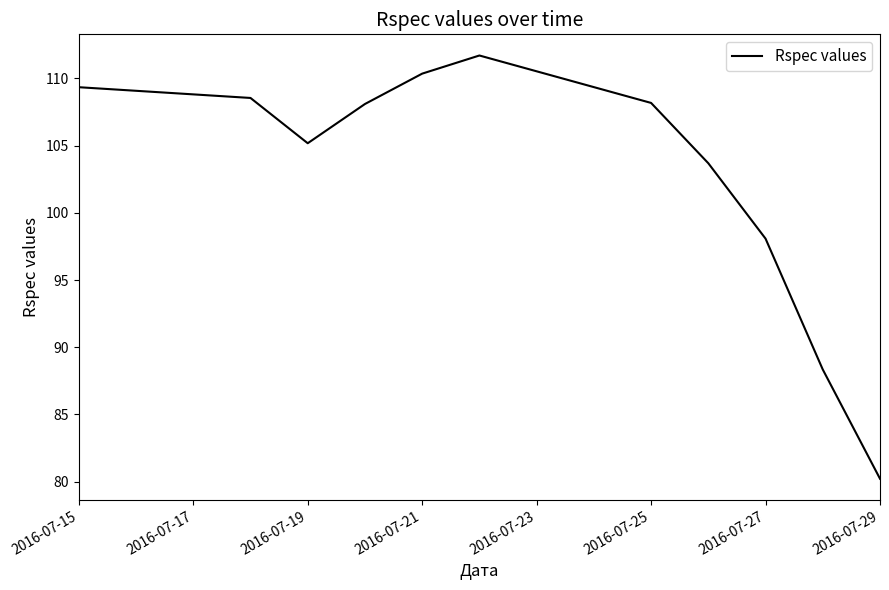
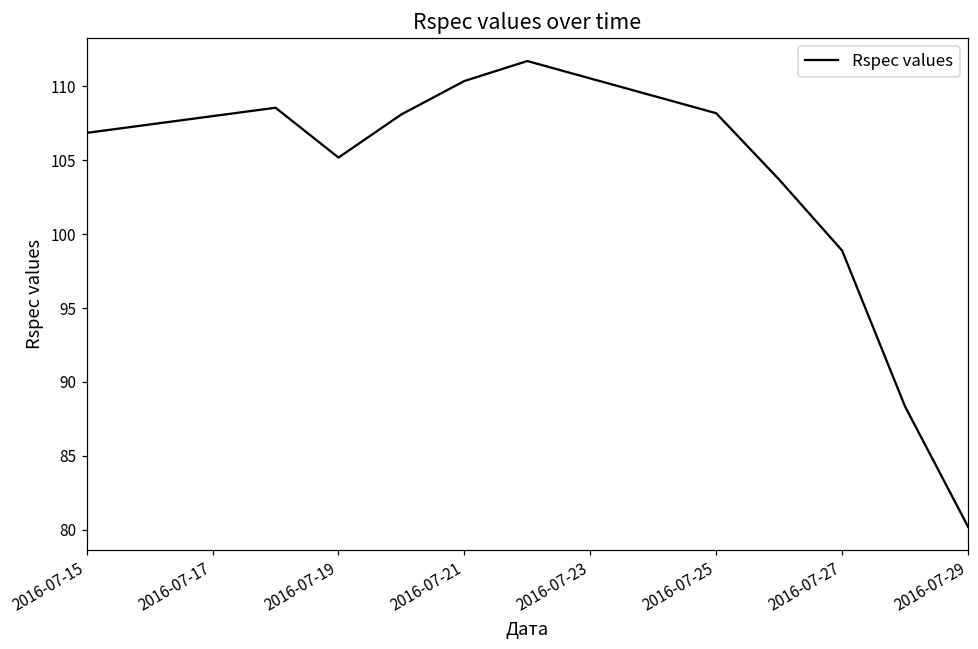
  {
-   "2016-07-15": 109.4,
+   "2016-07-15": 106.9,
    "2016-07-19": 105.2,
    "2016-07-21": 110.4,
    "2016-07-25": 108.2,
-   "2016-07-27": 98.1,
+   "2016-07-27": 98.9,
    "2016-07-29": 80.2
  }
